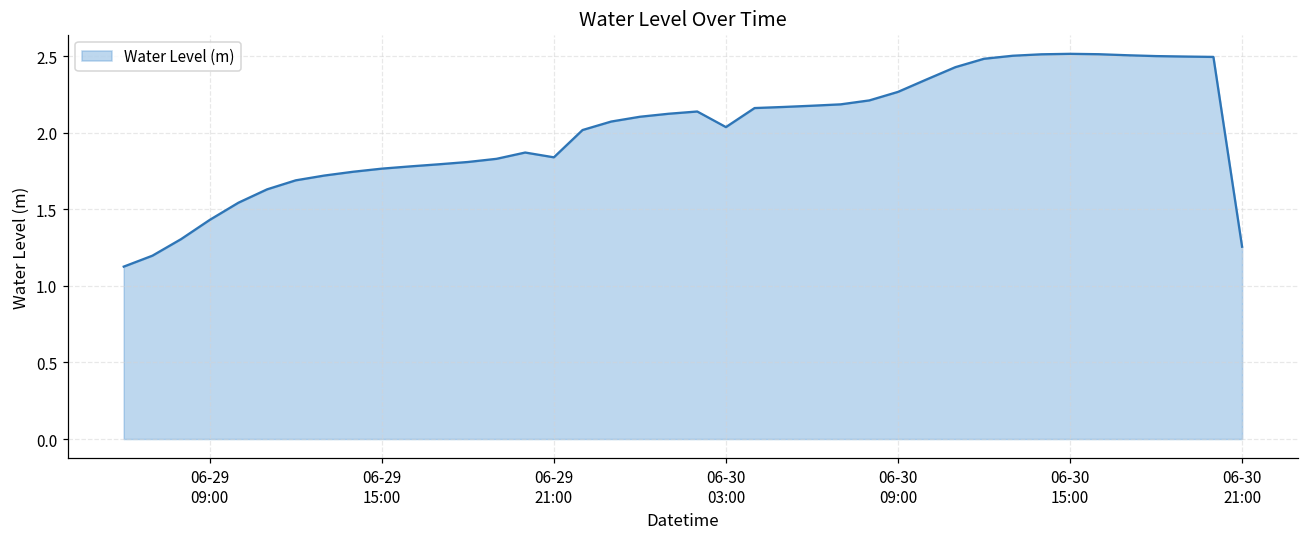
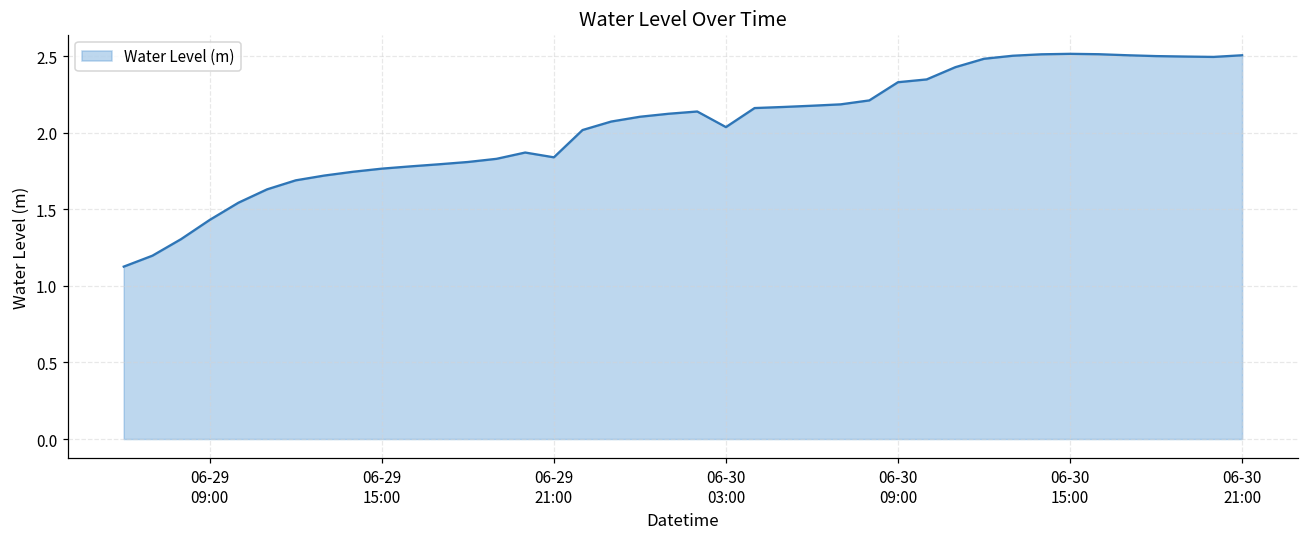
  {
    "06-29 09:00": 1.43,
    "06-29 15:00": 1.77,
    "06-29 21:00": 1.84,
    "06-30 03:00": 2.04,
-   "06-30 09:00": 2.27,
+   "06-30 09:00": 2.33,
    "06-30 15:00": 2.52,
-   "06-30 21:00": 1.26
+   "06-30 21:00": 2.51
  }
